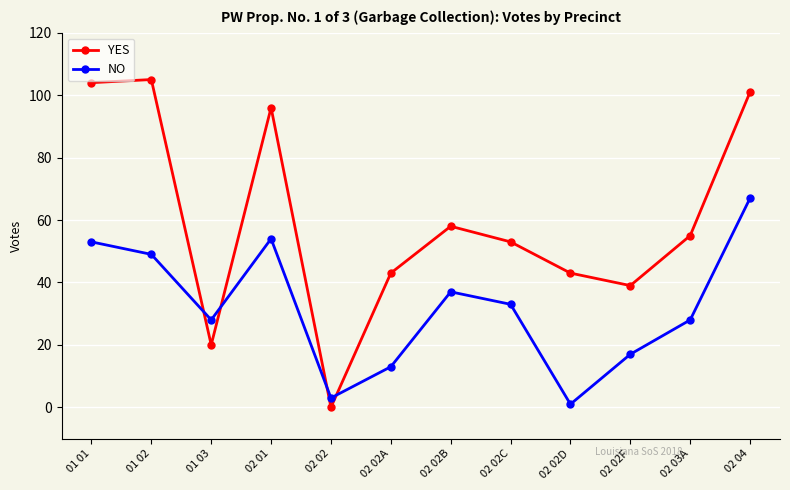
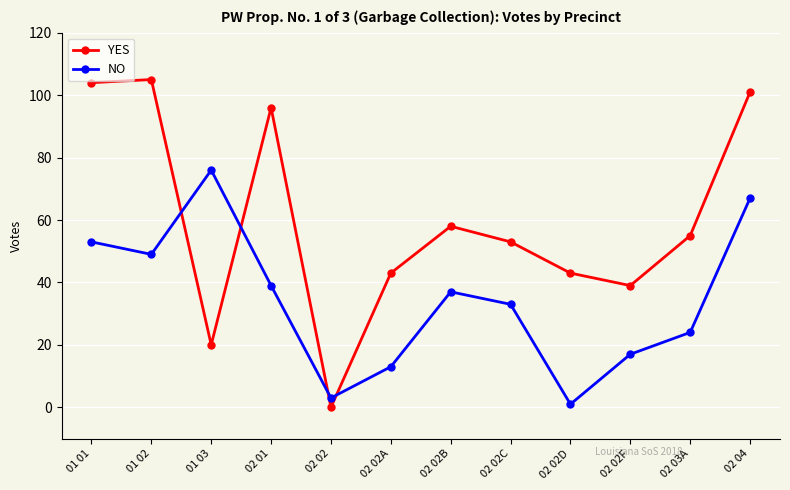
  {
    "YES": {
      "01 01": 104,
      "01 02": 105,
      "01 03": 20,
      "02 01": 96,
      "02 02": 0,
      "02 02A": 43,
      "02 02B": 58,
      "02 02C": 53,
      "02 02D": 43,
      "02 02F": 39,
      "02 03A": 55,
      "02 04": 101
    },
    "NO": {
      "01 01": 53,
      "01 02": 49,
-     "01 03": 28,
-     "02 01": 54,
+     "01 03": 76,
+     "02 01": 39,
      "02 02": 3,
      "02 02A": 13,
      "02 02B": 37,
      "02 02C": 33,
      "02 02D": 1,
      "02 02F": 17,
-     "02 03A": 28,
+     "02 03A": 24,
      "02 04": 67
    }
  }
